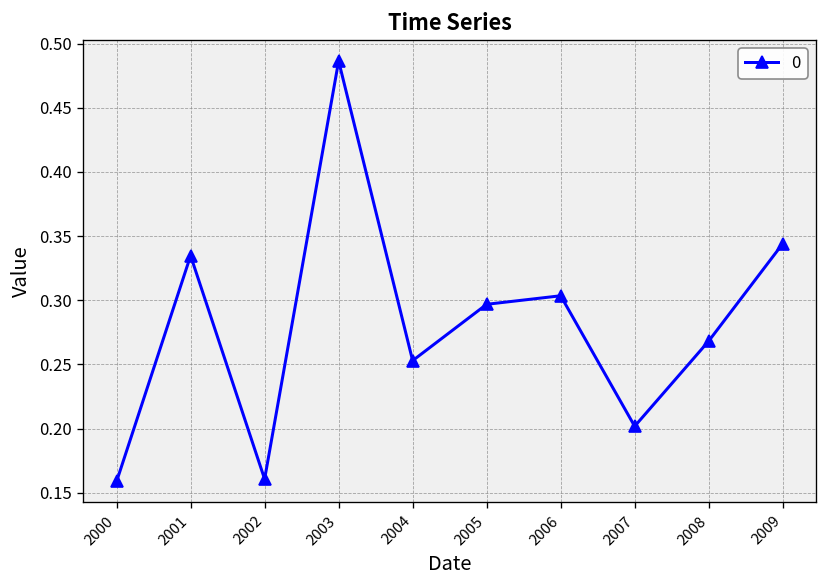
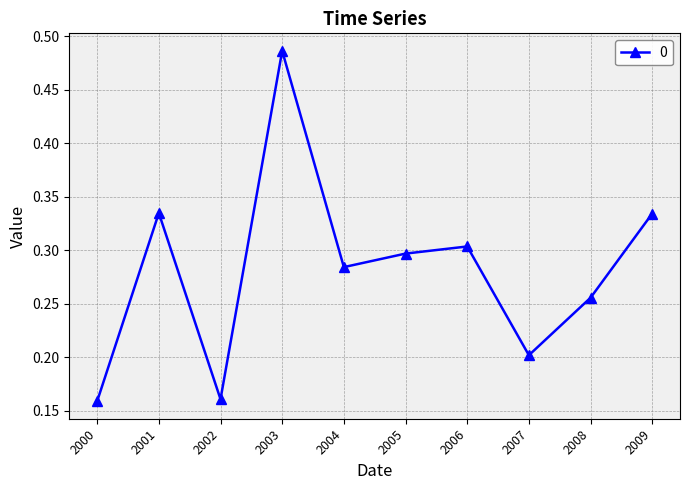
  {
    "2000": 0.159,
    "2001": 0.335,
    "2002": 0.161,
    "2003": 0.486,
-   "2004": 0.253,
+   "2004": 0.284,
    "2005": 0.297,
    "2006": 0.304,
    "2007": 0.202,
-   "2008": 0.268,
-   "2009": 0.344
+   "2008": 0.256,
+   "2009": 0.334
  }
